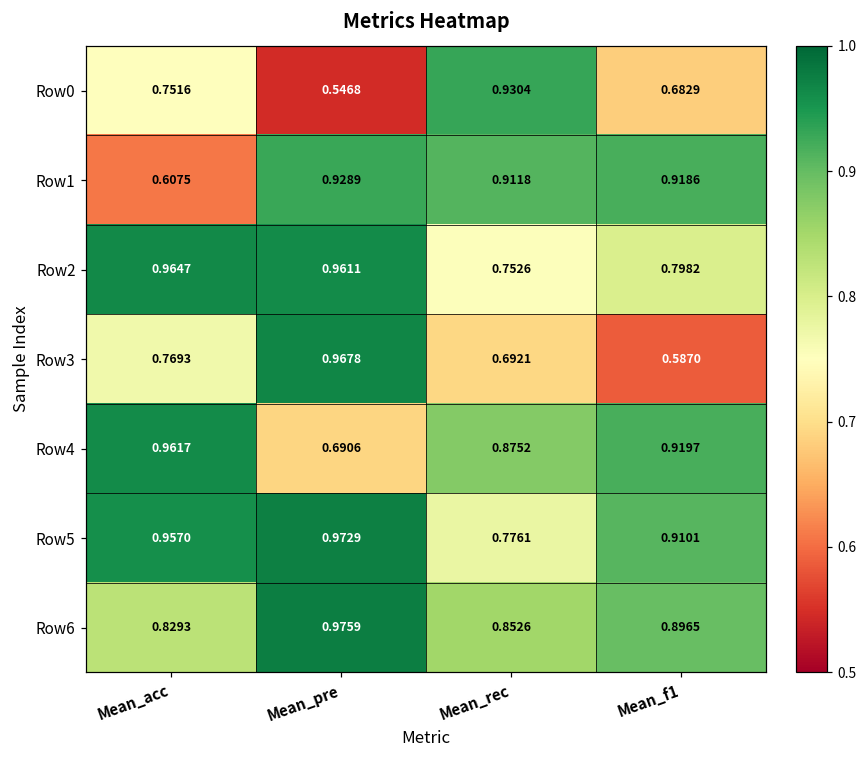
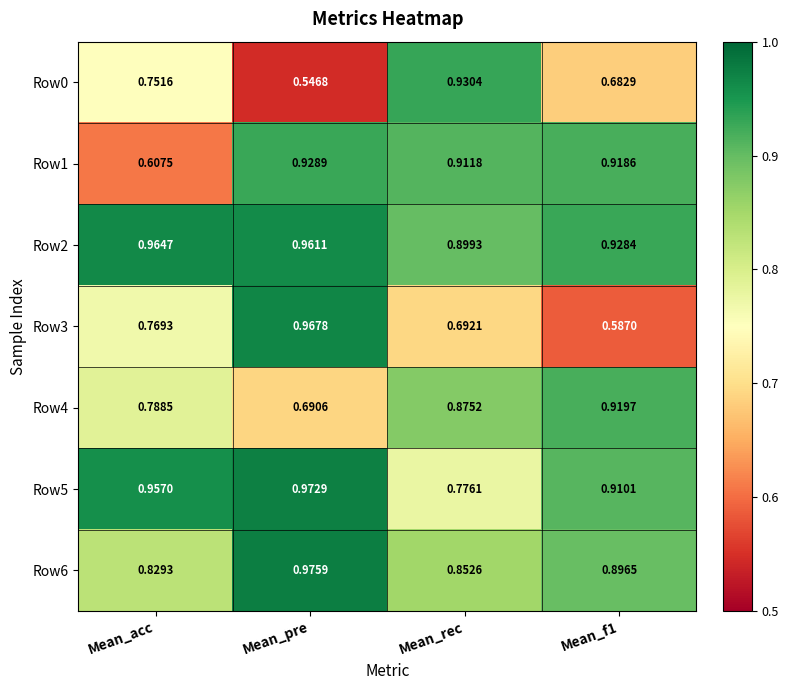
  {
    "Row0": {
      "Mean_acc": 0.7516,
      "Mean_pre": 0.5468,
      "Mean_rec": 0.9304,
      "Mean_f1": 0.6829
    },
    "Row1": {
      "Mean_acc": 0.6075,
      "Mean_pre": 0.9289,
      "Mean_rec": 0.9118,
      "Mean_f1": 0.9186
    },
    "Row2": {
      "Mean_acc": 0.9647,
      "Mean_pre": 0.9611,
-     "Mean_rec": 0.7526,
-     "Mean_f1": 0.7982
+     "Mean_rec": 0.8993,
+     "Mean_f1": 0.9284
    },
    "Row3": {
      "Mean_acc": 0.7693,
      "Mean_pre": 0.9678,
      "Mean_rec": 0.6921,
      "Mean_f1": 0.5870
    },
    "Row4": {
-     "Mean_acc": 0.9617,
+     "Mean_acc": 0.7885,
      "Mean_pre": 0.6906,
      "Mean_rec": 0.8752,
      "Mean_f1": 0.9197
    },
    "Row5": {
      "Mean_acc": 0.9570,
      "Mean_pre": 0.9729,
      "Mean_rec": 0.7761,
      "Mean_f1": 0.9101
    },
    "Row6": {
      "Mean_acc": 0.8293,
      "Mean_pre": 0.9759,
      "Mean_rec": 0.8526,
      "Mean_f1": 0.8965
    }
  }
